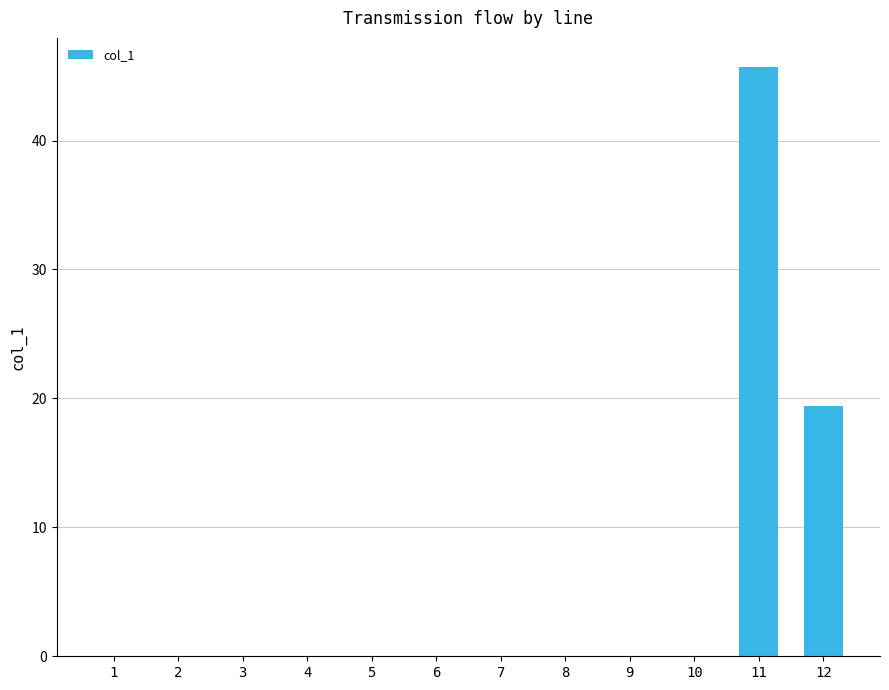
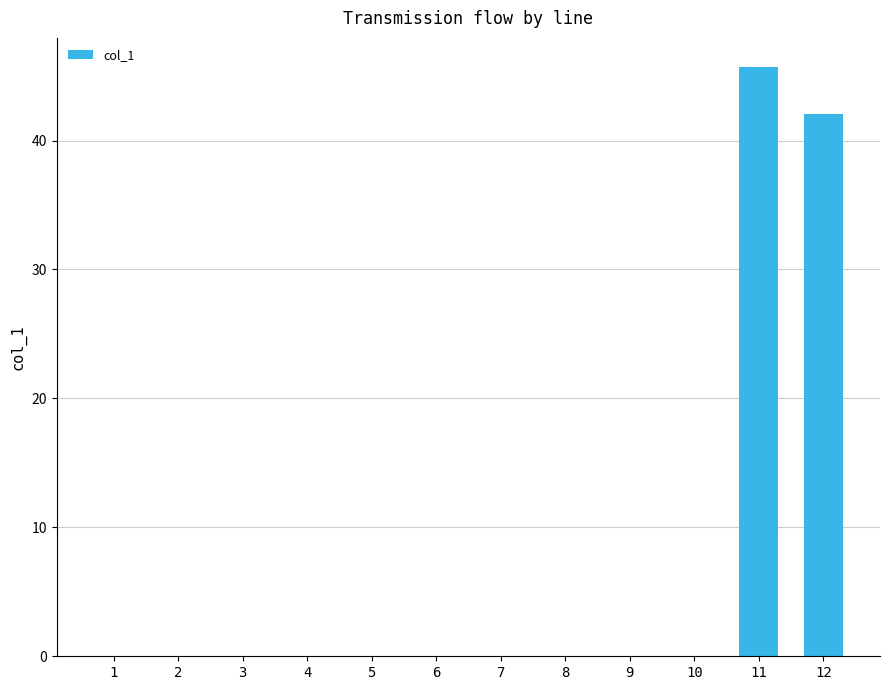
  {
    "1": 0.0,
    "2": 0.0,
    "3": 0.0,
    "4": 0.0,
    "5": 0.0,
    "6": 0.0,
    "7": 0.0,
    "8": 0.0,
    "9": 0.0,
    "10": 0.0,
    "11": 45.7,
-   "12": 19.4
+   "12": 42.0
  }
